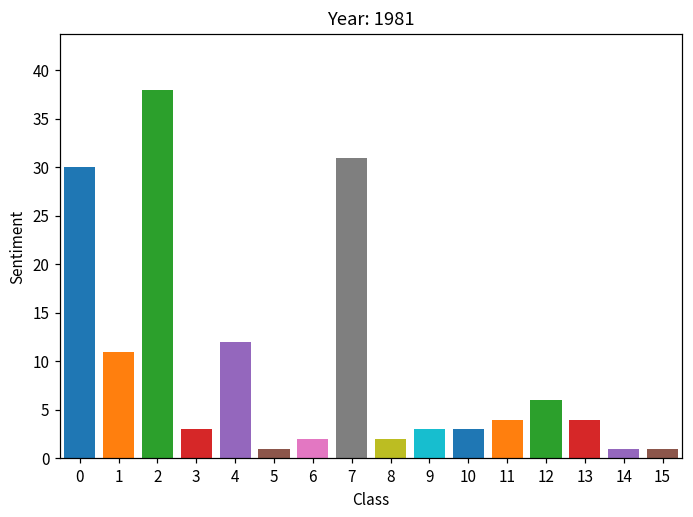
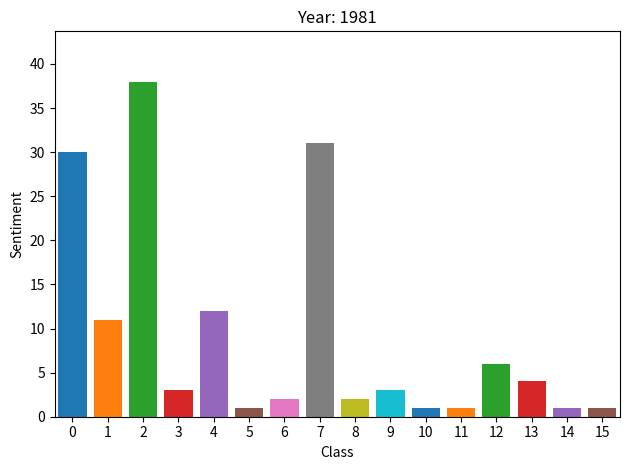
  {
    "0": 30,
    "1": 11,
    "2": 38,
    "3": 3,
    "4": 12,
    "5": 1,
    "6": 2,
    "7": 31,
    "8": 2,
    "9": 3,
-   "10": 3,
-   "11": 4,
+   "10": 1,
+   "11": 1,
    "12": 6,
    "13": 4,
    "14": 1,
    "15": 1
  }
